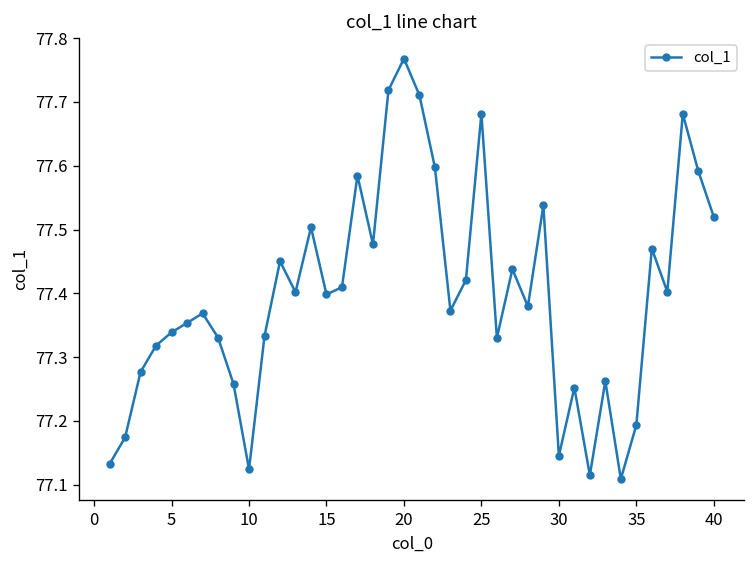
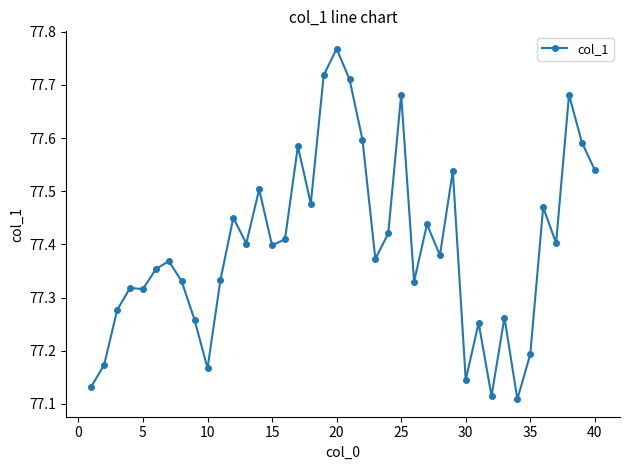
  {
-   "5": 77.34,
-   "10": 77.12,
+   "5": 77.32,
+   "10": 77.17,
    "15": 77.40,
    "20": 77.77,
    "25": 77.68,
    "30": 77.15,
    "35": 77.19,
-   "40": 77.52
+   "40": 77.54
  }
